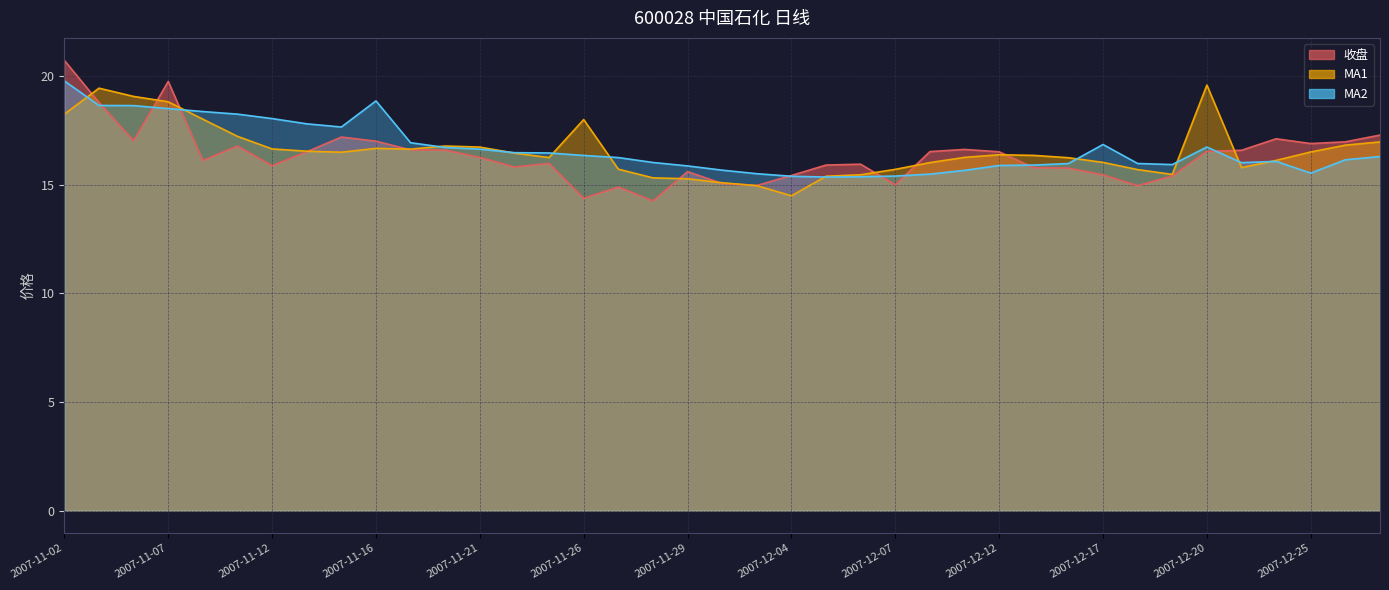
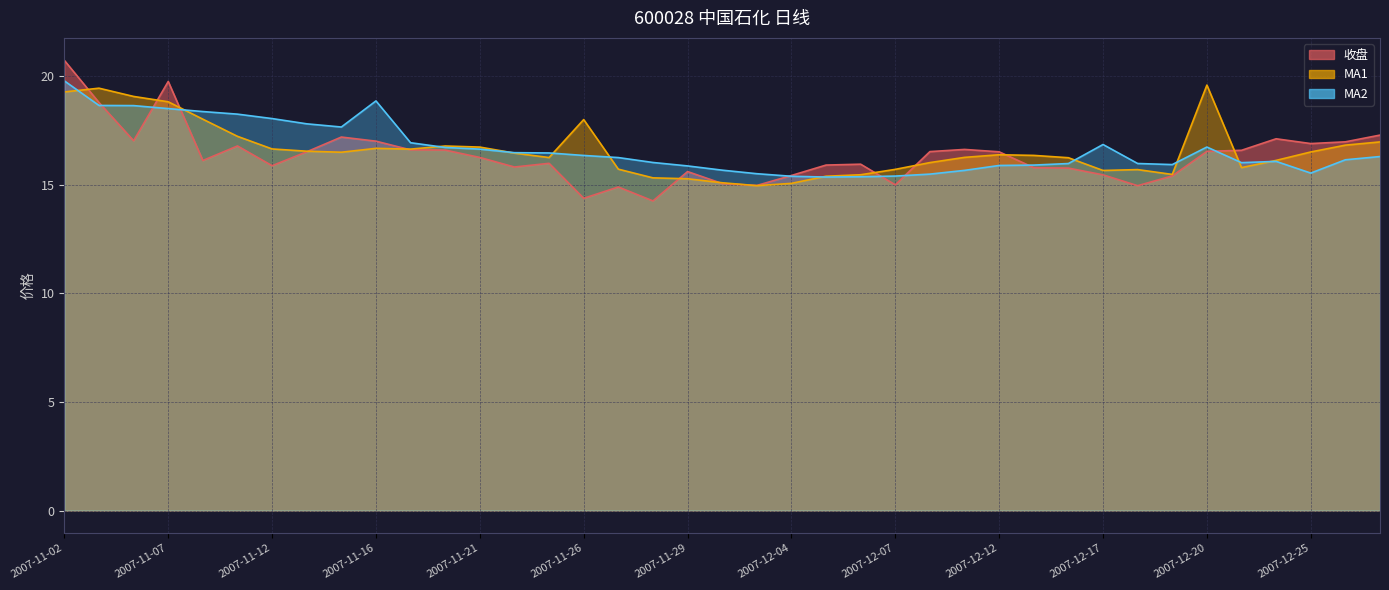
  {
    "收盘": {
      "2007-11-02": 20.7,
      "2007-11-07": 19.8,
      "2007-11-12": 15.9,
      "2007-11-16": 17.0,
      "2007-11-21": 16.3,
      "2007-11-26": 14.4,
      "2007-11-29": 15.6,
      "2007-12-07": 15.0,
      "2007-12-12": 16.5,
      "2007-12-17": 15.5,
      "2007-12-20": 16.5,
      "2007-12-25": 16.9
    },
    "MA1": {
-     "2007-11-02": 18.3,
+     "2007-11-02": 19.3,
      "2007-11-07": 18.8,
      "2007-11-12": 16.7,
      "2007-11-16": 16.7,
      "2007-11-26": 18.0,
      "2007-11-29": 15.3,
-     "2007-12-04": 14.5,
+     "2007-12-04": 15.1,
      "2007-12-07": 15.7,
      "2007-12-12": 16.4,
-     "2007-12-17": 16.0,
+     "2007-12-17": 15.7,
      "2007-12-20": 19.6,
      "2007-12-25": 16.5
    },
    "MA2": {
      "2007-11-02": 19.8,
      "2007-11-07": 18.5,
      "2007-11-12": 18.1,
      "2007-11-16": 18.9,
      "2007-11-26": 16.4,
      "2007-11-29": 15.9,
      "2007-12-07": 15.4,
      "2007-12-12": 15.9,
      "2007-12-17": 16.9,
      "2007-12-20": 16.7,
      "2007-12-25": 15.5
    }
  }
